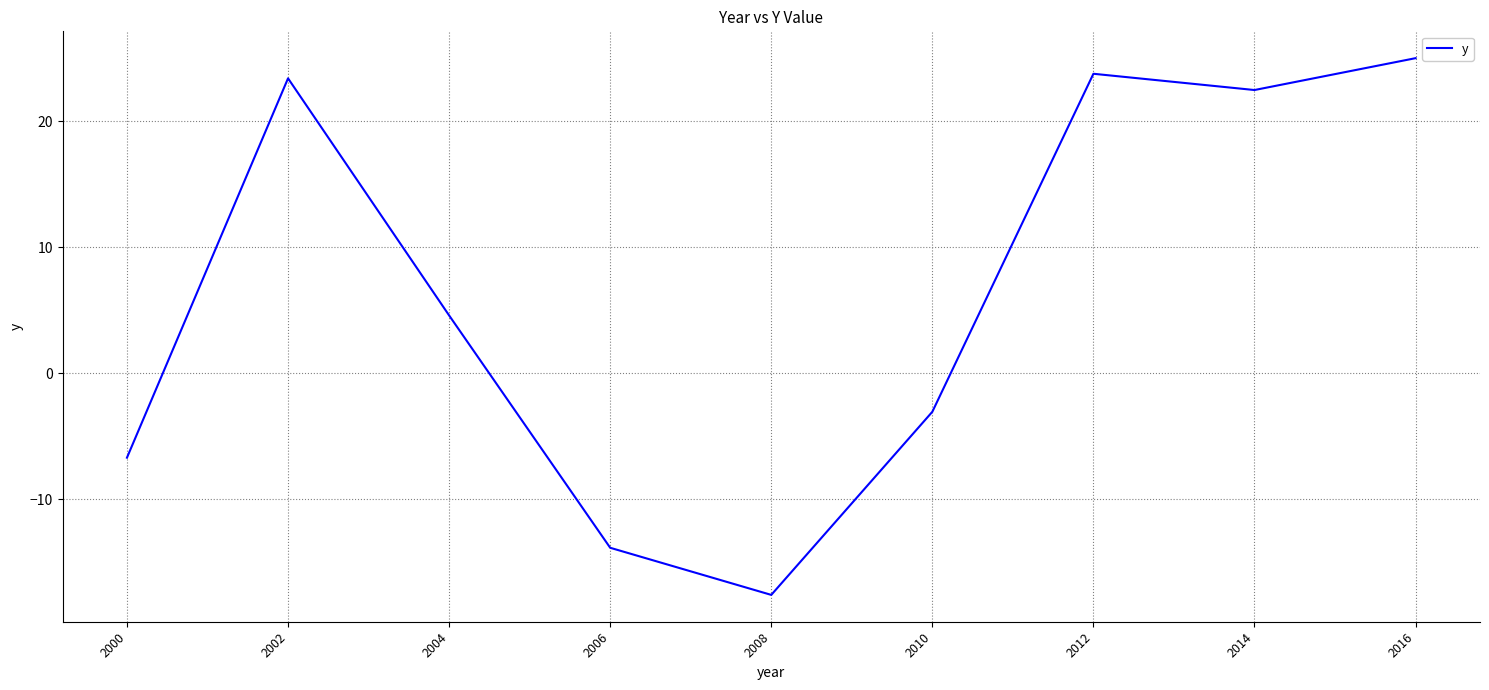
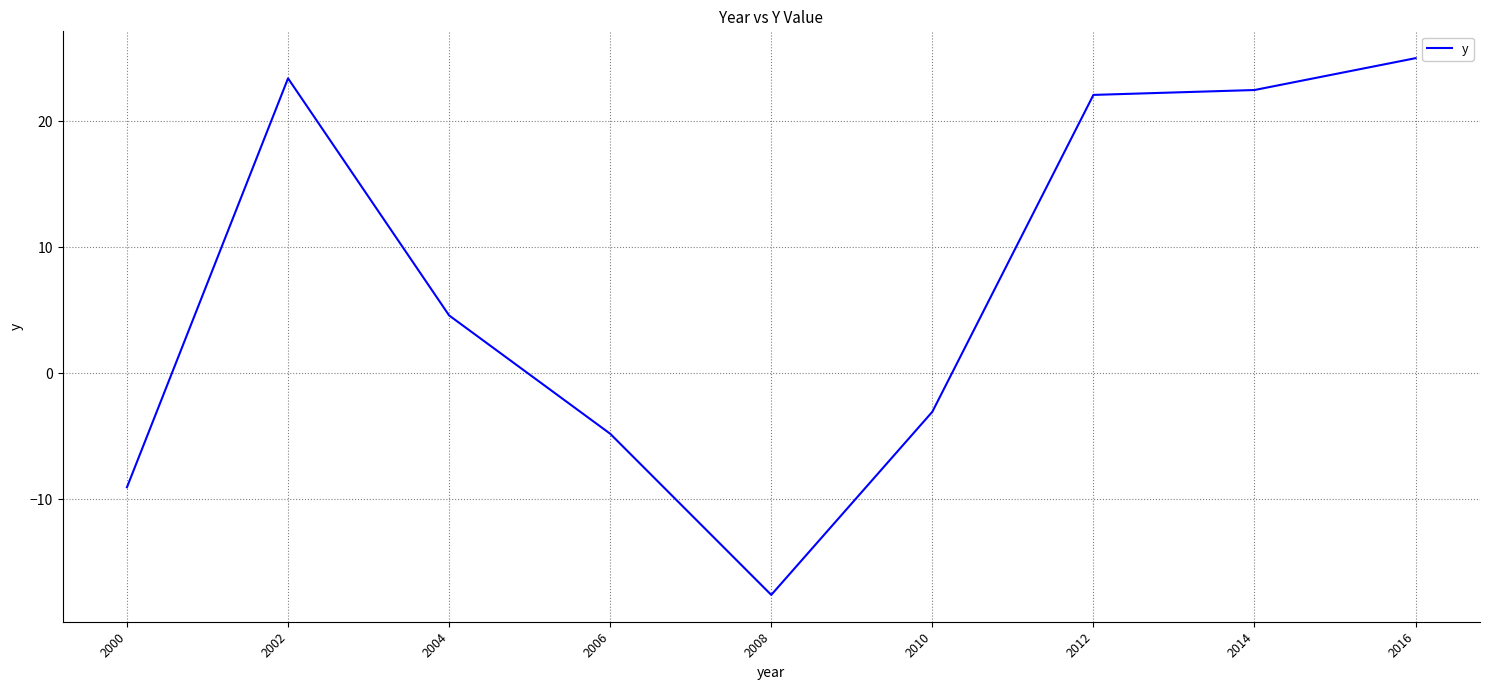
  {
-   "2000": -6.7,
+   "2000": -9.1,
    "2002": 23.4,
    "2004": 4.6,
-   "2006": -13.9,
+   "2006": -4.8,
    "2008": -17.6,
    "2010": -3.1,
-   "2012": 23.8,
+   "2012": 22.1,
    "2014": 22.5,
    "2016": 25.0
  }
